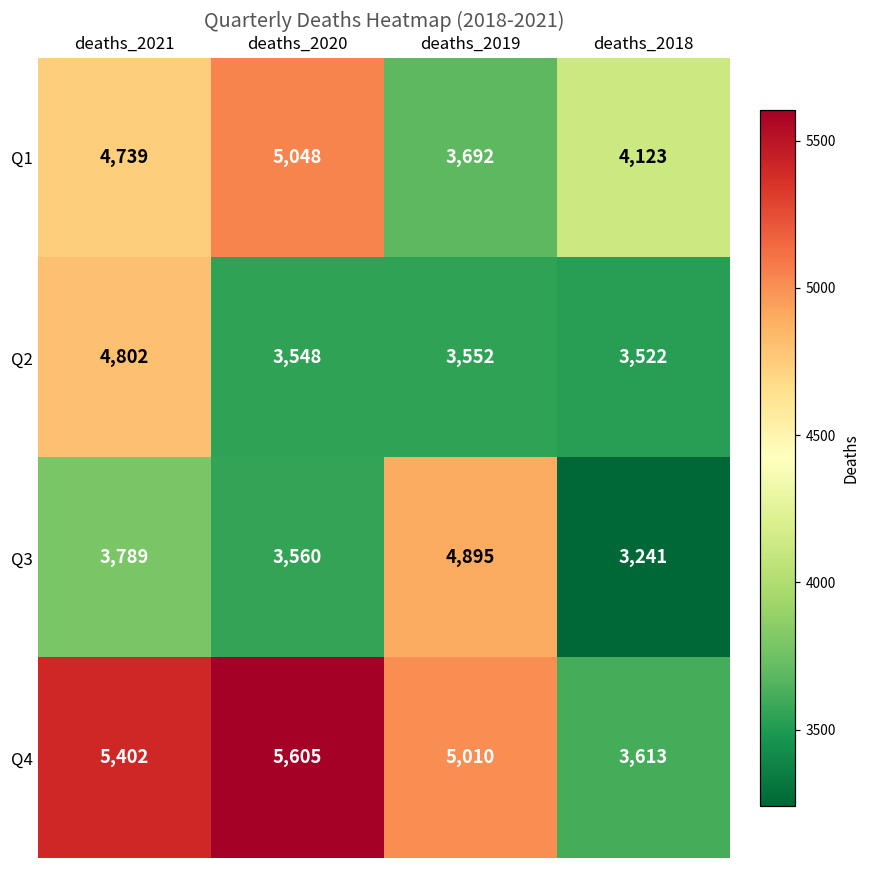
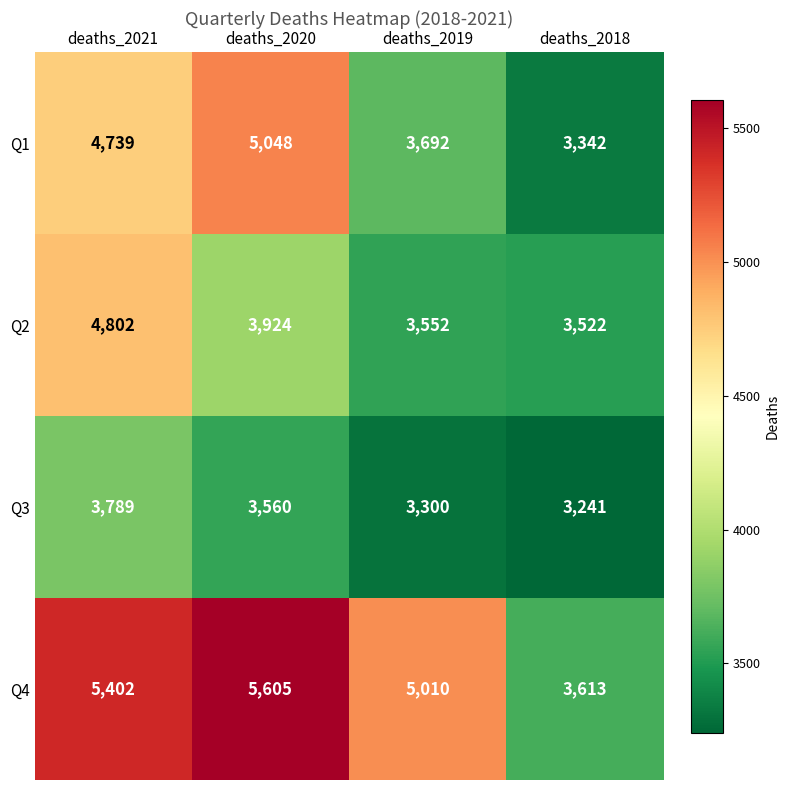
  {
    "Q1": {
      "deaths_2021": "4,739",
      "deaths_2020": "5,048",
      "deaths_2019": "3,692",
-     "deaths_2018": "4,123"
+     "deaths_2018": "3,342"
    },
    "Q2": {
      "deaths_2021": "4,802",
-     "deaths_2020": "3,548",
+     "deaths_2020": "3,924",
      "deaths_2019": "3,552",
      "deaths_2018": "3,522"
    },
    "Q3": {
      "deaths_2021": "3,789",
      "deaths_2020": "3,560",
-     "deaths_2019": "4,895",
+     "deaths_2019": "3,300",
      "deaths_2018": "3,241"
    },
    "Q4": {
      "deaths_2021": "5,402",
      "deaths_2020": "5,605",
      "deaths_2019": "5,010",
      "deaths_2018": "3,613"
    }
  }
